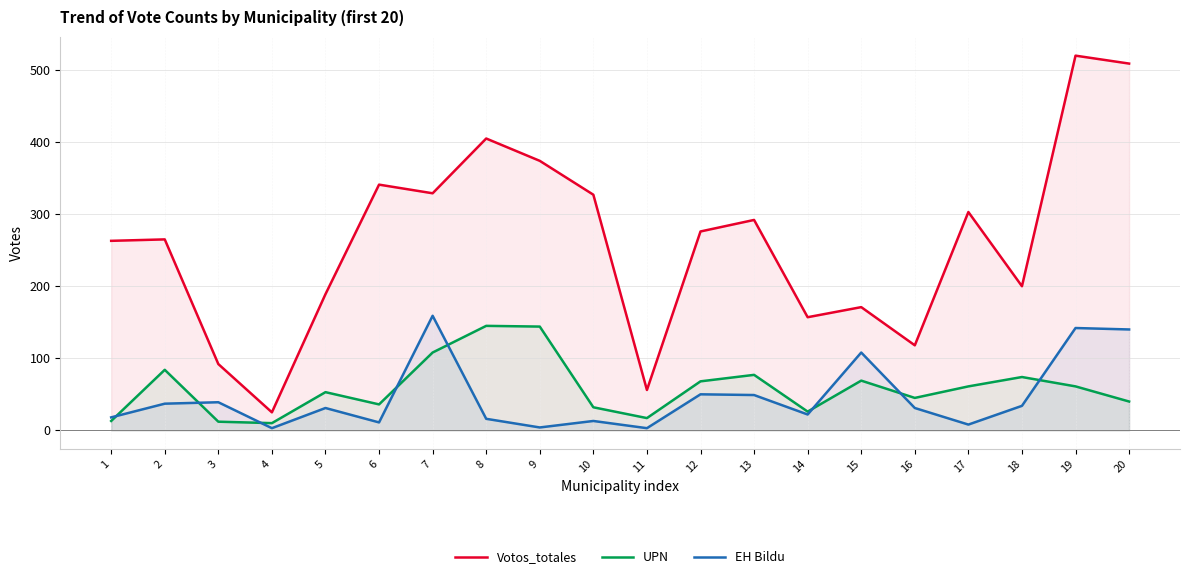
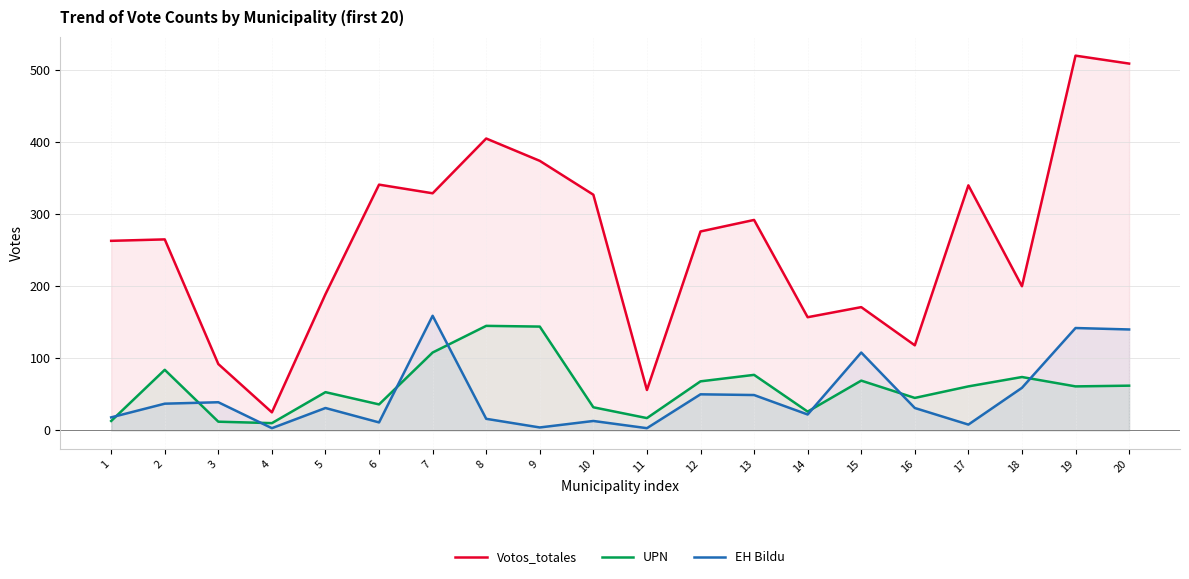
  {
    "Votos_totales": {
      "1": 260,
      "2": 270,
      "3": 90,
      "4": 30,
      "5": 190,
      "6": 340,
      "7": 330,
      "8": 410,
      "9": 370,
      "10": 330,
      "11": 60,
      "12": 280,
      "13": 290,
      "14": 160,
      "15": 170,
      "16": 120,
-     "17": 300,
+     "17": 340,
      "18": 200,
      "19": 520,
      "20": 510
    },
    "UPN": {
      "1": 10,
      "2": 80,
      "3": 10,
      "4": 10,
      "5": 50,
      "6": 40,
      "7": 110,
      "8": 150,
      "9": 140,
      "10": 30,
      "11": 20,
      "12": 70,
      "13": 80,
      "14": 30,
      "15": 70,
      "16": 50,
      "17": 60,
      "18": 70,
      "19": 60,
-     "20": 40
+     "20": 60
    },
    "EH Bildu": {
      "1": 20,
      "2": 40,
      "3": 40,
      "4": 0,
      "5": 30,
      "6": 10,
      "7": 160,
      "8": 20,
      "9": 0,
      "10": 10,
      "11": 0,
      "12": 50,
      "13": 50,
      "14": 20,
      "15": 110,
      "16": 30,
      "17": 10,
-     "18": 30,
+     "18": 60,
      "19": 140,
      "20": 140
    }
  }
